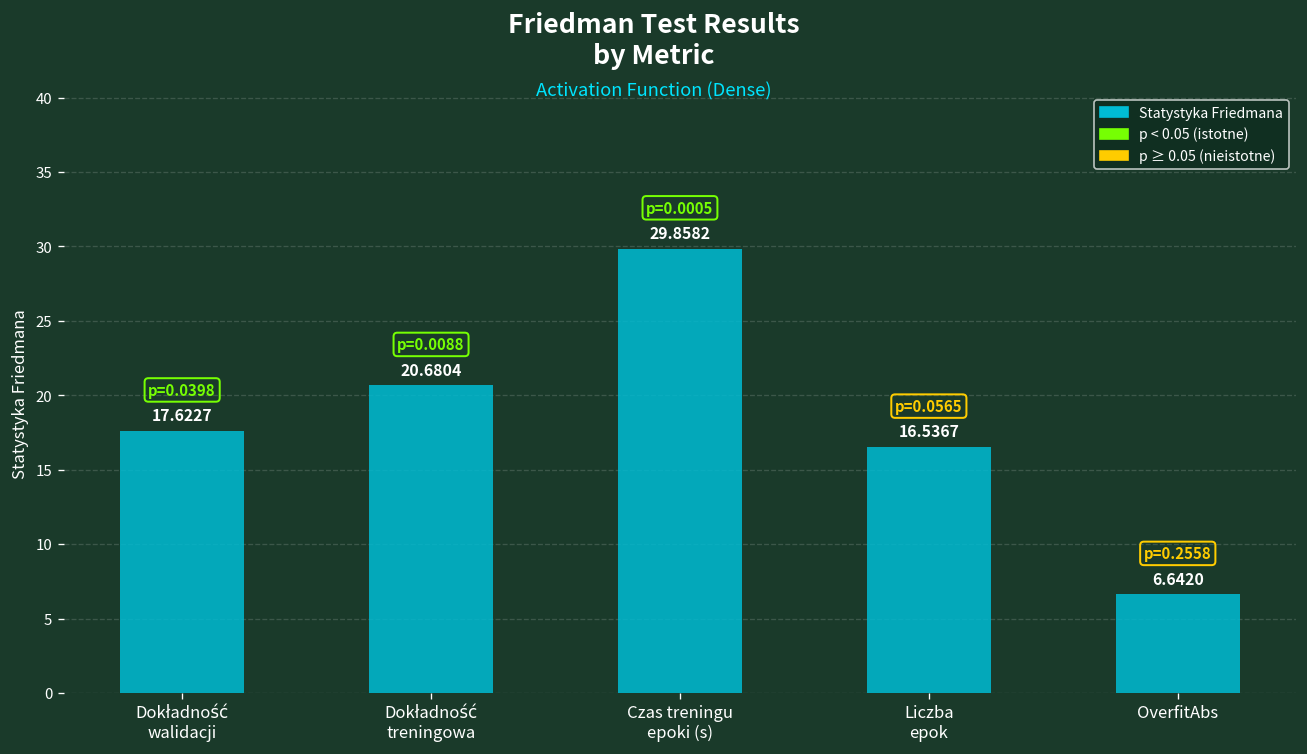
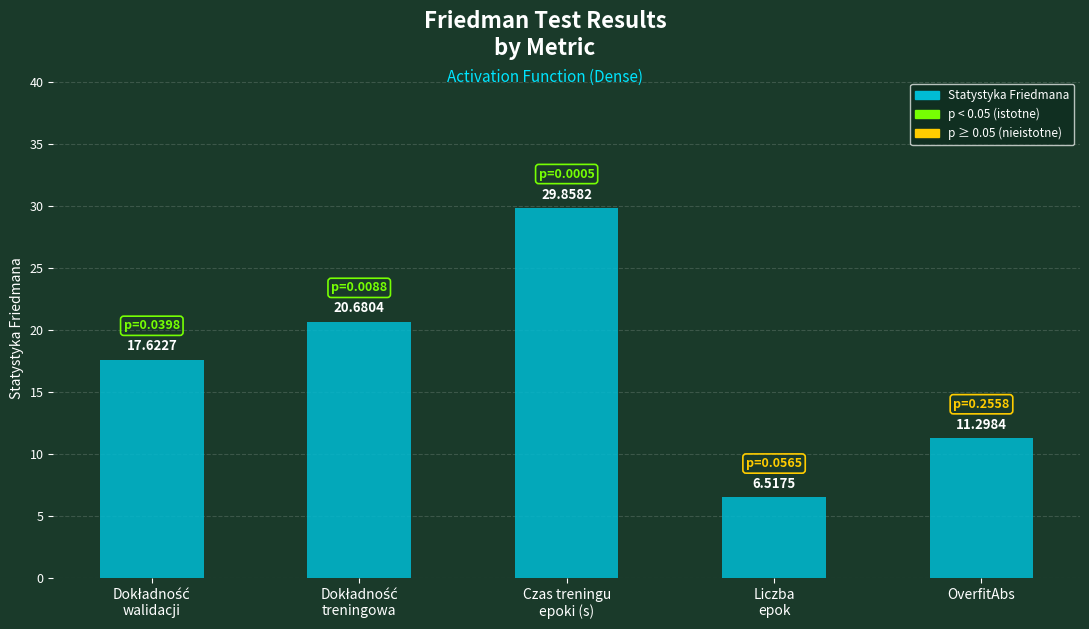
  {
    "Dokładność walidacji": 17.6227,
    "Dokładność treningowa": 20.6804,
    "Czas treningu epoki (s)": 29.8582,
-   "Liczba epok": 16.5367,
-   "OverfitAbs": 6.6420
+   "Liczba epok": 6.5175,
+   "OverfitAbs": 11.2984
  }
